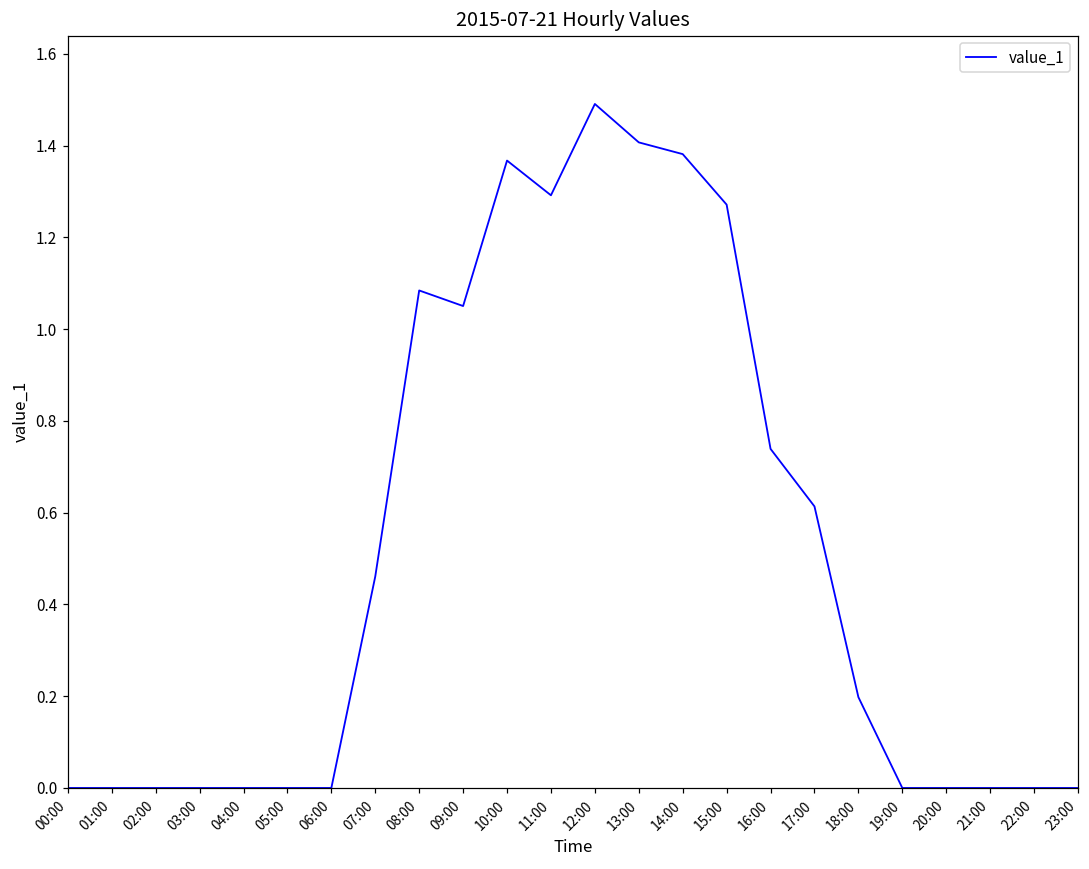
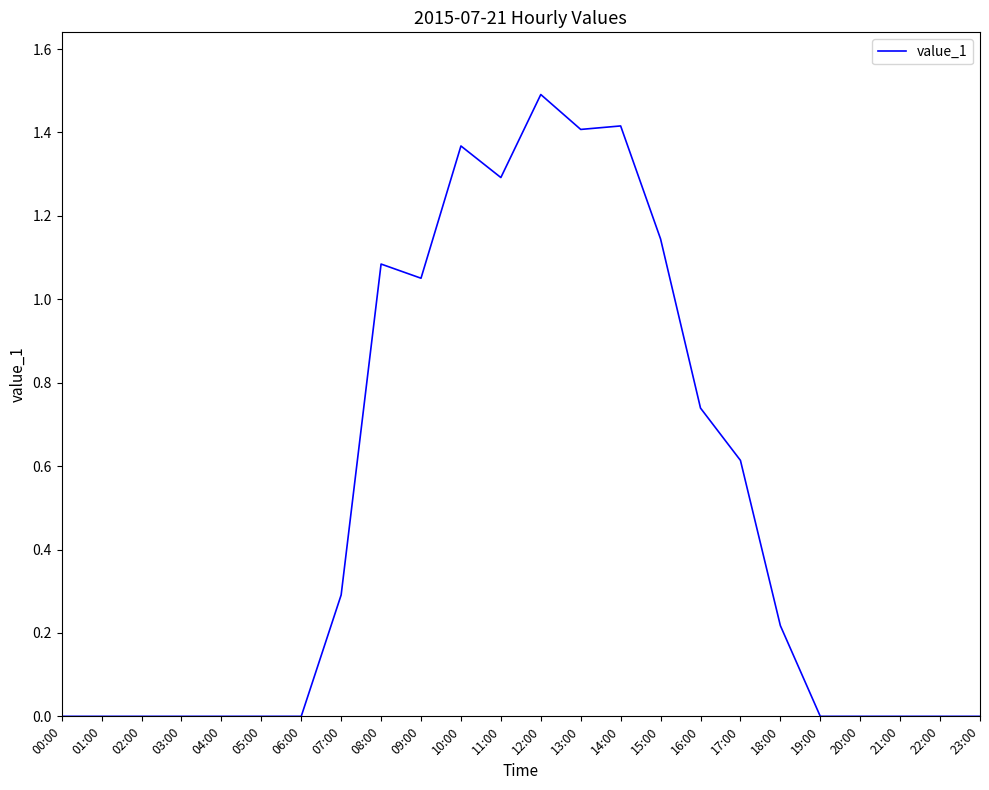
  {
    "00:00": 0.00,
    "01:00": 0.00,
    "02:00": 0.00,
    "03:00": 0.00,
    "04:00": 0.00,
    "05:00": 0.00,
    "06:00": 0.00,
-   "07:00": 0.46,
+   "07:00": 0.29,
    "08:00": 1.08,
    "09:00": 1.05,
    "10:00": 1.37,
    "11:00": 1.29,
    "12:00": 1.49,
    "13:00": 1.41,
-   "14:00": 1.38,
-   "15:00": 1.27,
+   "14:00": 1.42,
+   "15:00": 1.14,
    "16:00": 0.74,
    "17:00": 0.61,
-   "18:00": 0.20,
+   "18:00": 0.22,
    "19:00": 0.00,
    "20:00": 0.00,
    "21:00": 0.00,
    "22:00": 0.00,
    "23:00": 0.00
  }
